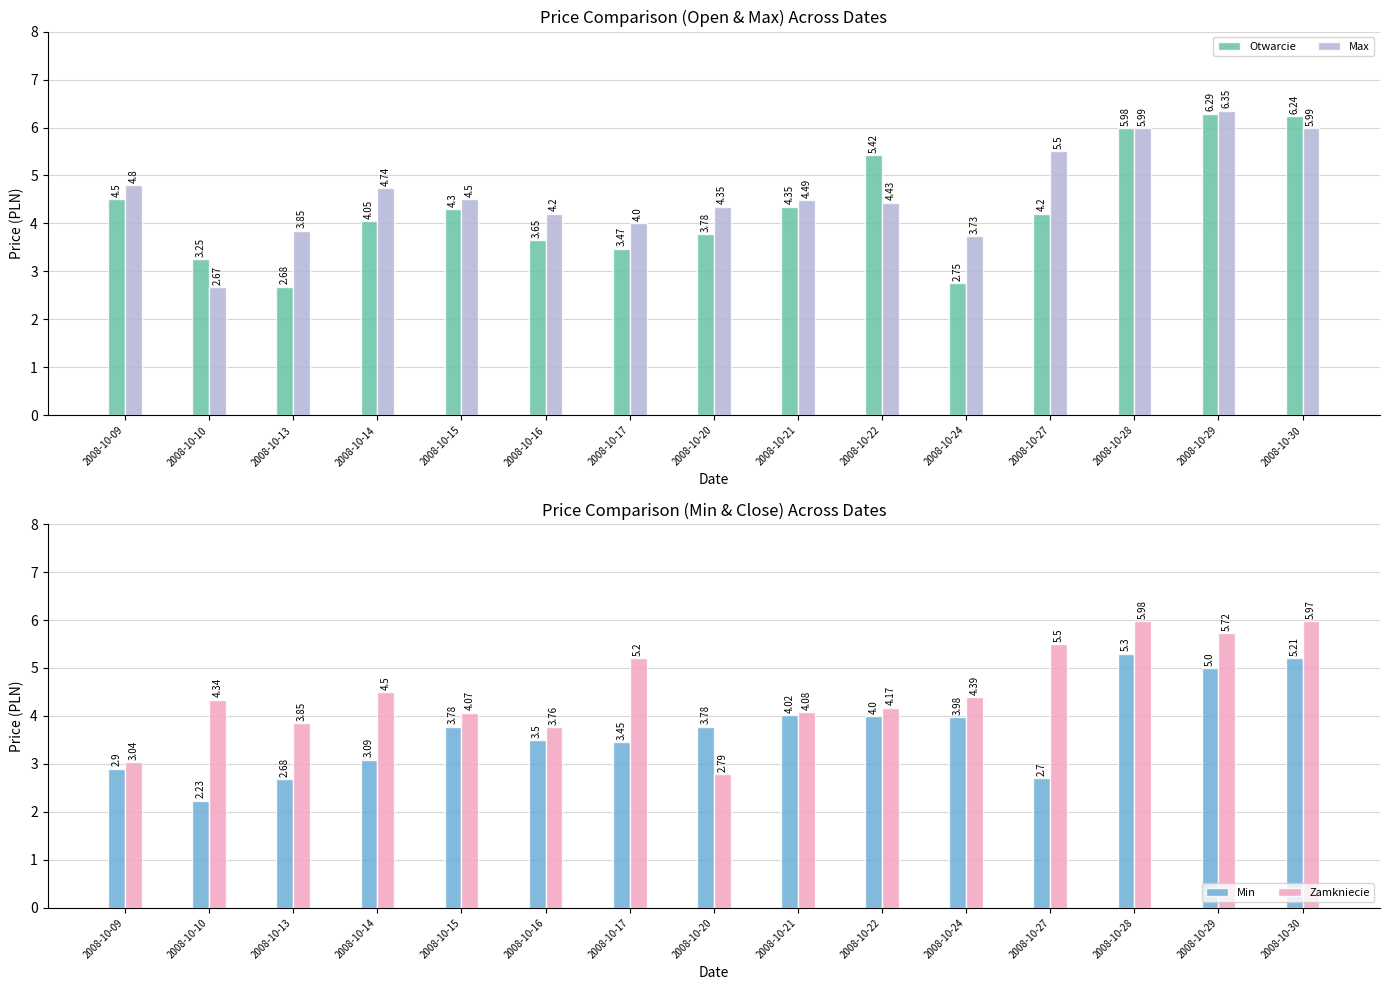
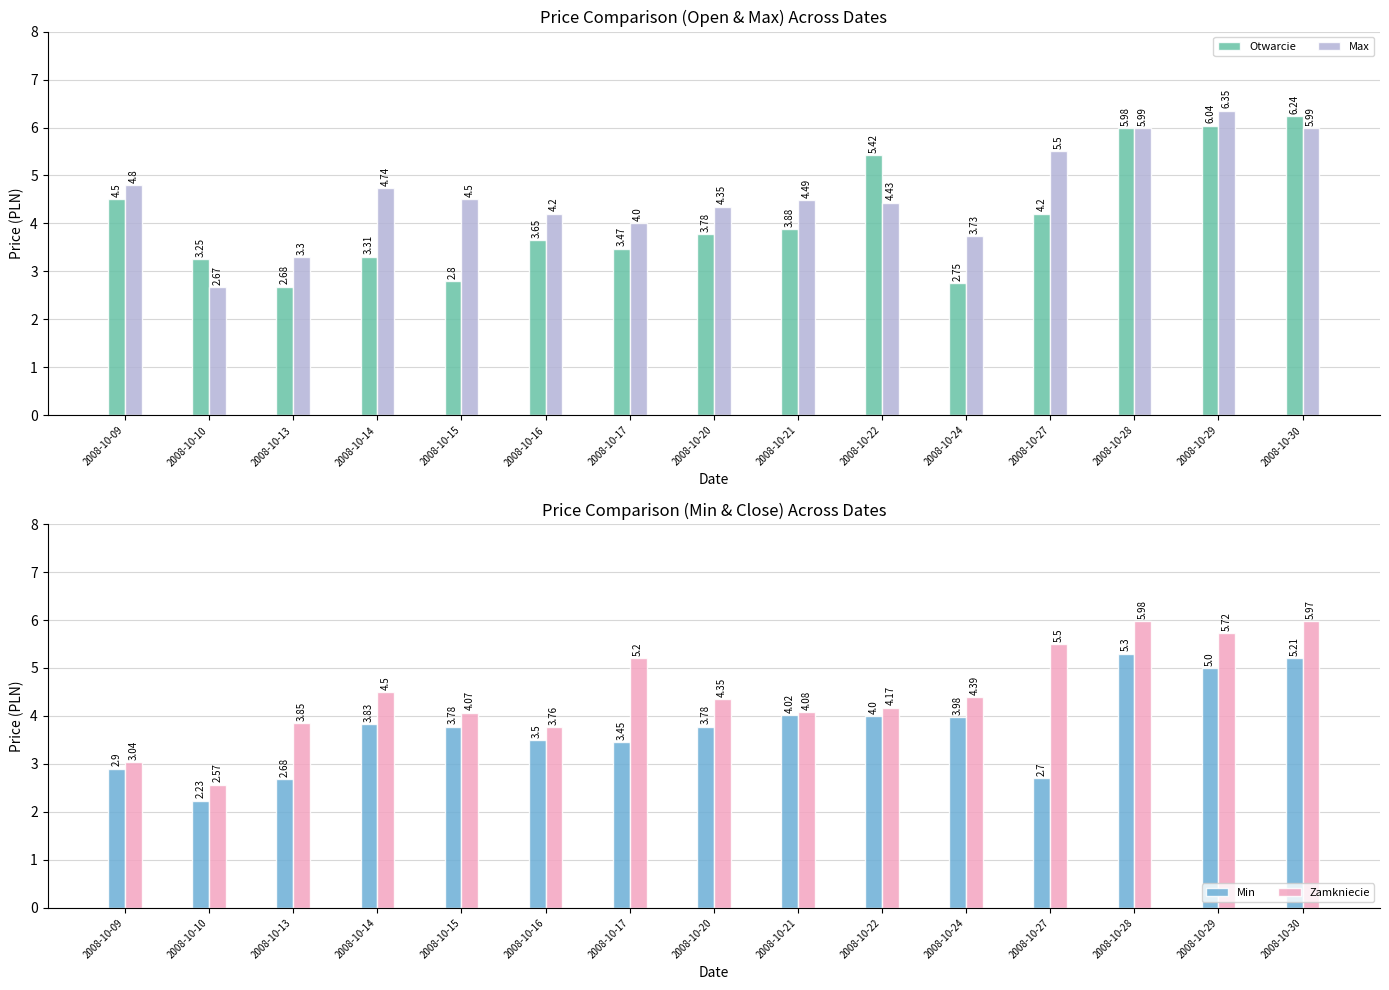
  {
    "Price Comparison (Open & Max) Across Dates": {
      "Otwarcie": {
        "2008-10-09": 4.5,
        "2008-10-10": 3.25,
        "2008-10-13": 2.68,
-       "2008-10-14": 4.05,
-       "2008-10-15": 4.3,
+       "2008-10-14": 3.31,
+       "2008-10-15": 2.8,
        "2008-10-16": 3.65,
        "2008-10-17": 3.47,
        "2008-10-20": 3.78,
-       "2008-10-21": 4.35,
+       "2008-10-21": 3.88,
        "2008-10-22": 5.42,
        "2008-10-24": 2.75,
        "2008-10-27": 4.2,
        "2008-10-28": 5.98,
-       "2008-10-29": 6.29,
+       "2008-10-29": 6.04,
        "2008-10-30": 6.24
      },
      "Max": {
        "2008-10-09": 4.8,
        "2008-10-10": 2.67,
-       "2008-10-13": 3.85,
+       "2008-10-13": 3.3,
        "2008-10-14": 4.74,
        "2008-10-15": 4.5,
        "2008-10-16": 4.2,
        "2008-10-17": 4.0,
        "2008-10-20": 4.35,
        "2008-10-21": 4.49,
        "2008-10-22": 4.43,
        "2008-10-24": 3.73,
        "2008-10-27": 5.5,
        "2008-10-28": 5.99,
        "2008-10-29": 6.35,
        "2008-10-30": 5.99
      }
    },
    "Price Comparison (Min & Close) Across Dates": {
      "Min": {
        "2008-10-09": 2.9,
        "2008-10-10": 2.23,
        "2008-10-13": 2.68,
-       "2008-10-14": 3.09,
+       "2008-10-14": 3.83,
        "2008-10-15": 3.78,
        "2008-10-16": 3.5,
        "2008-10-17": 3.45,
        "2008-10-20": 3.78,
        "2008-10-21": 4.02,
        "2008-10-22": 4.0,
        "2008-10-24": 3.98,
        "2008-10-27": 2.7,
        "2008-10-28": 5.3,
        "2008-10-29": 5.0,
        "2008-10-30": 5.21
      },
      "Zamkniecie": {
        "2008-10-09": 3.04,
-       "2008-10-10": 4.34,
+       "2008-10-10": 2.57,
        "2008-10-13": 3.85,
        "2008-10-14": 4.5,
        "2008-10-15": 4.07,
        "2008-10-16": 3.76,
        "2008-10-17": 5.2,
-       "2008-10-20": 2.79,
+       "2008-10-20": 4.35,
        "2008-10-21": 4.08,
        "2008-10-22": 4.17,
        "2008-10-24": 4.39,
        "2008-10-27": 5.5,
        "2008-10-28": 5.98,
        "2008-10-29": 5.72,
        "2008-10-30": 5.97
      }
    }
  }
